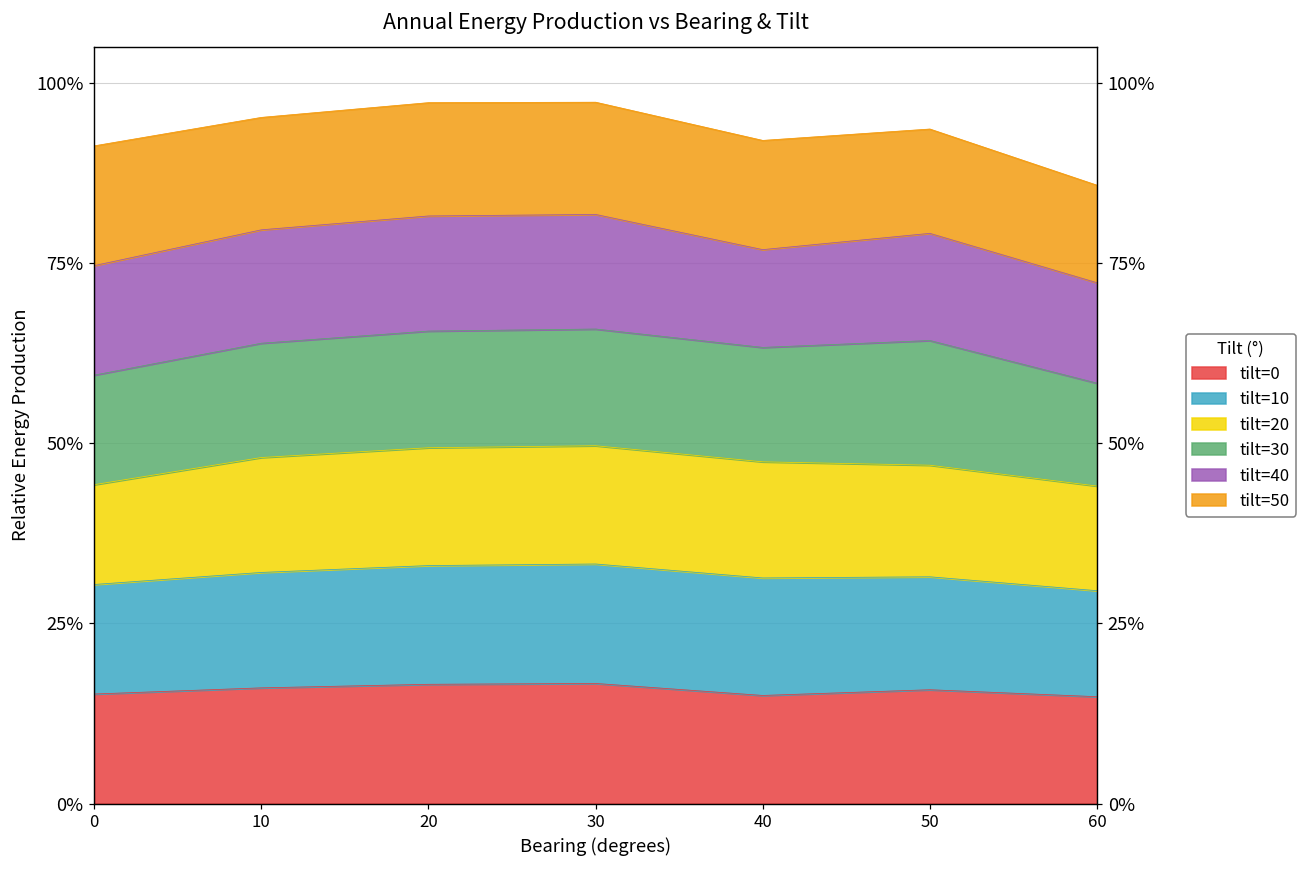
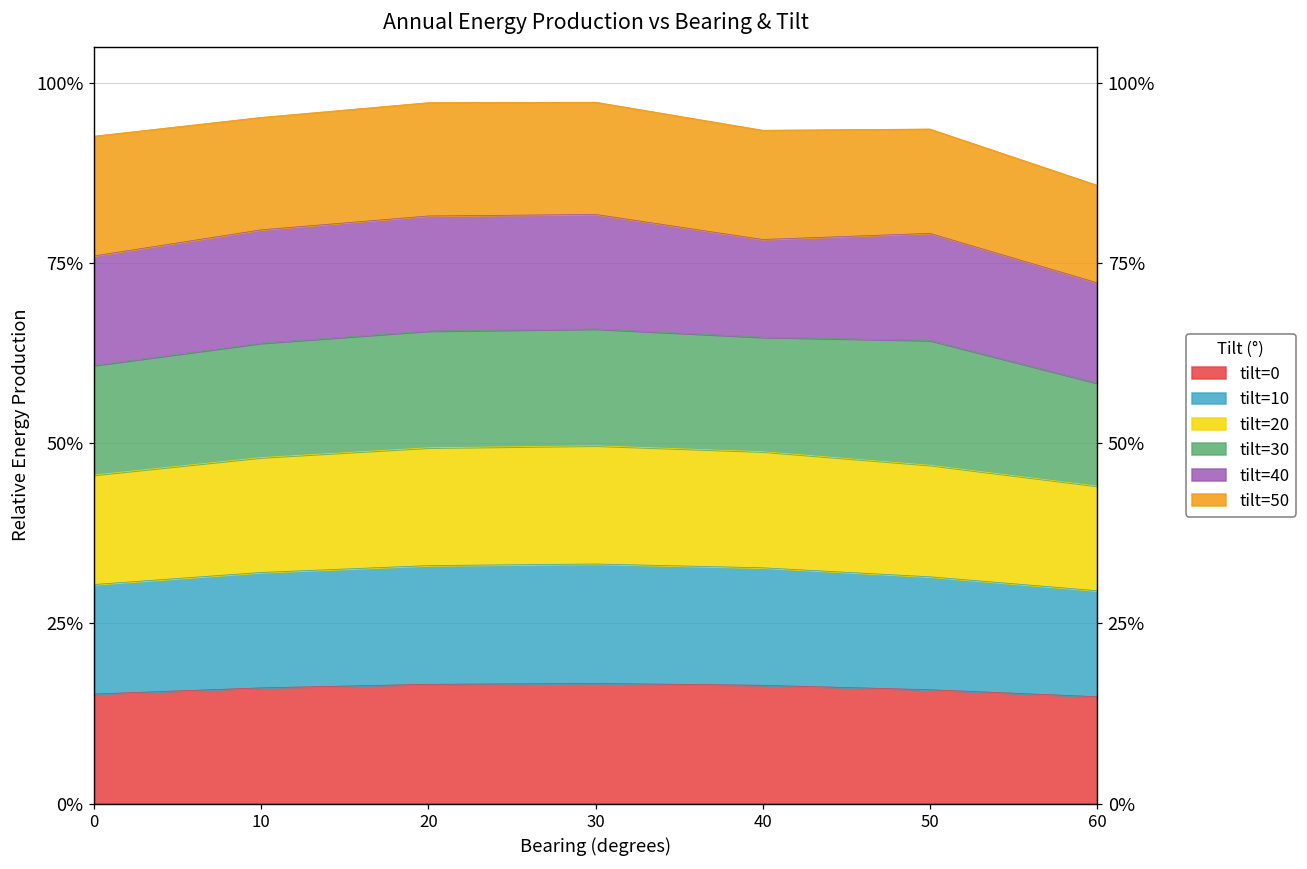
  {
    "tilt=0": {
      "0": "15%",
      "10": "16%",
      "20": "17%",
      "30": "17%",
-     "40": "15%",
+     "40": "16%",
      "50": "16%",
      "60": "15%"
    },
    "tilt=10": {
      "0": "15%",
      "10": "16%",
      "20": "16%",
      "30": "17%",
      "40": "16%",
      "50": "16%",
      "60": "15%"
    },
    "tilt=20": {
-     "0": "14%",
+     "0": "15%",
      "10": "16%",
      "20": "16%",
      "30": "16%",
      "40": "16%",
      "50": "15%",
      "60": "15%"
    },
    "tilt=30": {
      "0": "15%",
      "10": "16%",
      "20": "16%",
      "30": "16%",
      "40": "16%",
      "50": "17%",
      "60": "14%"
    },
    "tilt=40": {
      "0": "15%",
      "10": "16%",
      "20": "16%",
      "30": "16%",
      "40": "14%",
      "50": "15%",
      "60": "14%"
    },
    "tilt=50": {
      "0": "17%",
      "10": "16%",
      "20": "16%",
      "30": "16%",
      "40": "15%",
      "50": "14%",
      "60": "14%"
    }
  }
